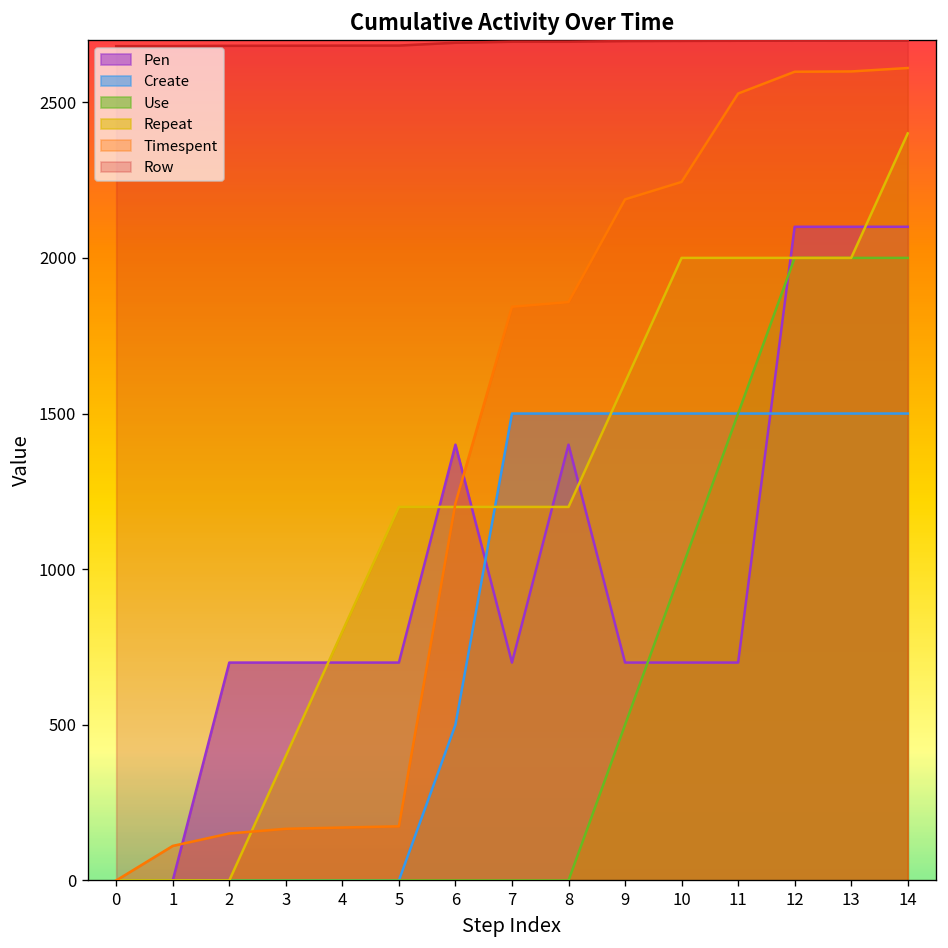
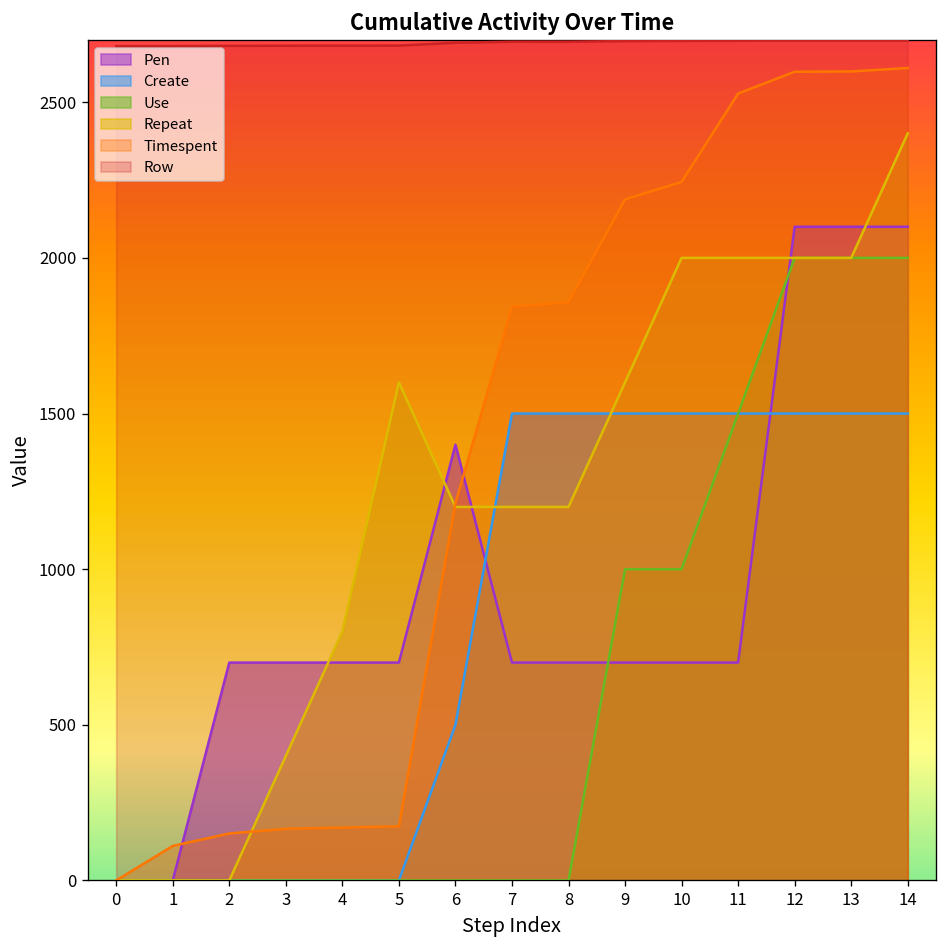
  {
    "Pen": {
      "2": 700,
      "3": 700,
      "4": 700,
      "5": 700,
      "6": 1400,
      "7": 700,
-     "8": 1400,
+     "8": 700,
      "9": 700,
      "10": 700,
      "11": 700,
      "12": 2100,
      "13": 2100,
      "14": 2100
    },
    "Create": {
      "6": 500,
      "7": 1500,
      "8": 1500,
      "9": 1500,
      "10": 1500,
      "12": 1500,
      "13": 1500,
      "14": 1500
    },
    "Use": {
      "6": 0,
      "7": 0,
      "8": 0,
-     "9": 500,
+     "9": 1000,
      "10": 1000,
      "14": 2000
    },
    "Repeat": {
      "3": 400,
      "4": 800,
-     "5": 1200,
+     "5": 1600,
      "6": 1200,
      "7": 1200,
      "8": 1200,
      "9": 1600,
      "10": 2000,
      "11": 2000,
      "14": 2400
    }
  }
